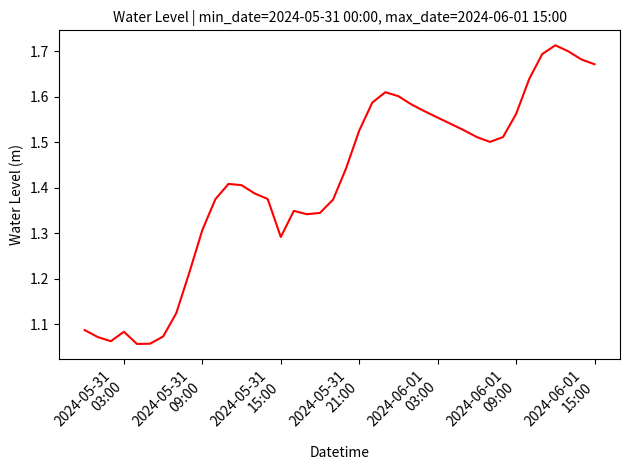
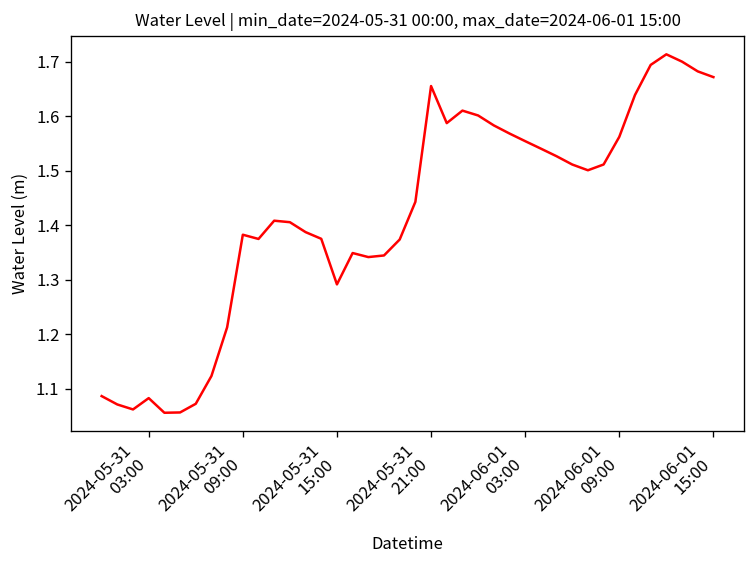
  {
    "2024-05-31 03:00": 1.08,
-   "2024-05-31 09:00": 1.31,
+   "2024-05-31 09:00": 1.38,
    "2024-05-31 15:00": 1.29,
-   "2024-05-31 21:00": 1.53,
+   "2024-05-31 21:00": 1.65,
    "2024-06-01 03:00": 1.55,
    "2024-06-01 09:00": 1.56,
    "2024-06-01 15:00": 1.67
  }
